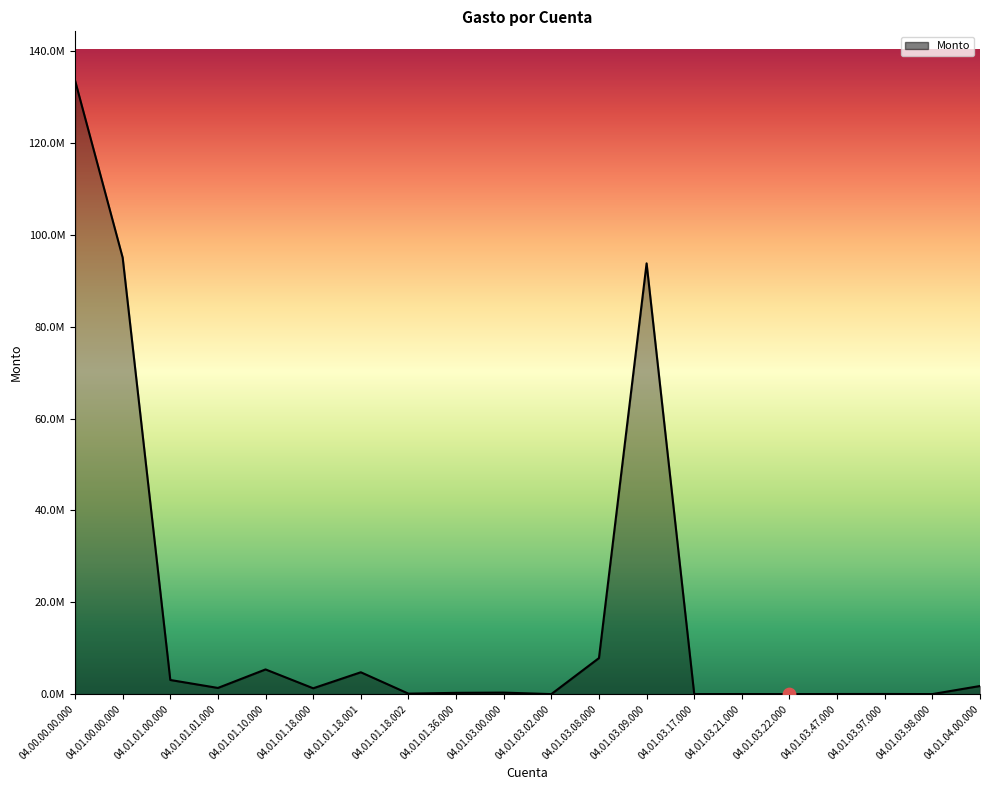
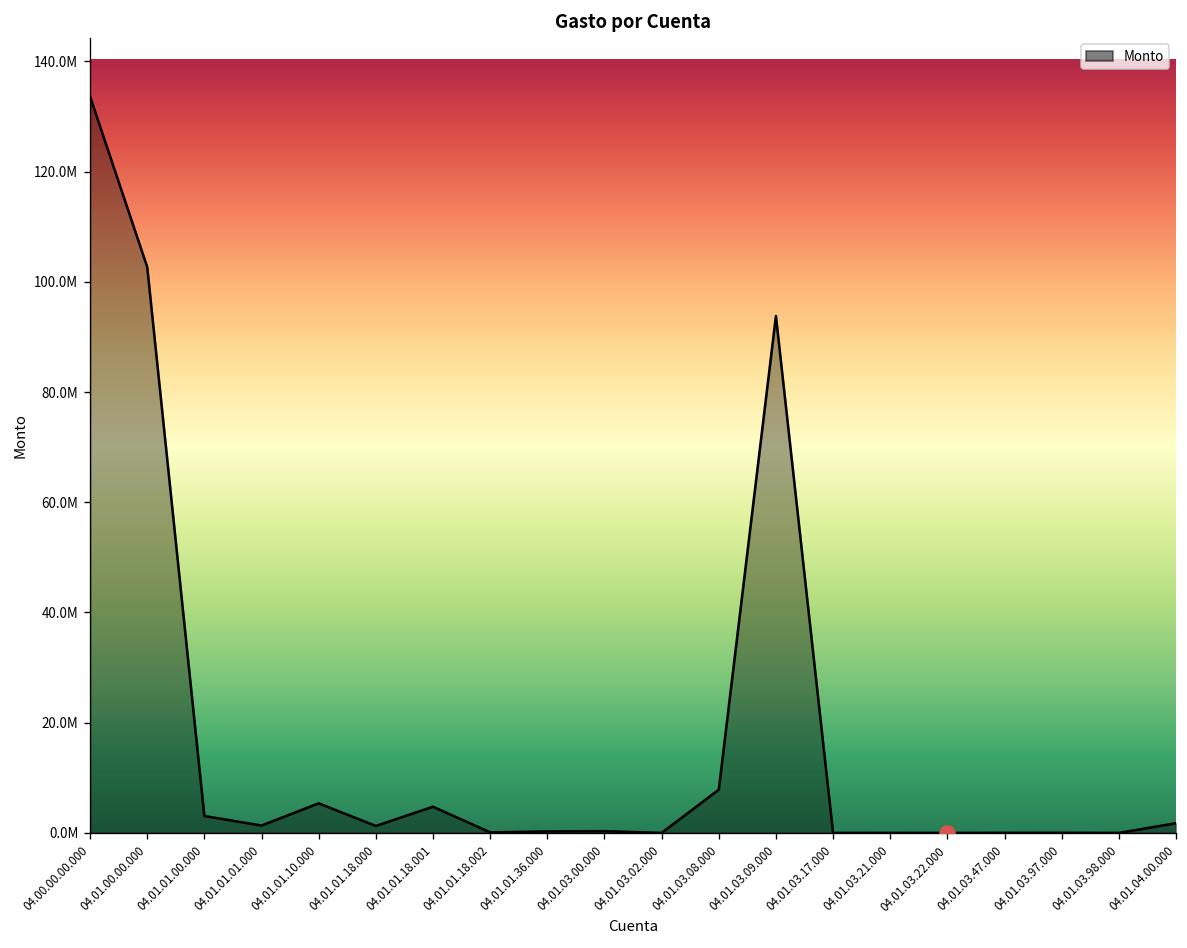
  {
    "Monto": {
      "04.00.00.00.000": 134000000,
-     "04.01.00.00.000": 95000000,
+     "04.01.00.00.000": 103000000,
      "04.01.01.00.000": 3000000,
      "04.01.01.01.000": 1000000,
      "04.01.01.10.000": 5000000,
      "04.01.01.18.000": 1000000,
      "04.01.01.18.001": 5000000,
      "04.01.01.18.002": 0,
      "04.01.01.36.000": 0,
      "04.01.03.00.000": 0,
      "04.01.03.02.000": 0,
      "04.01.03.08.000": 8000000,
      "04.01.03.09.000": 94000000,
      "04.01.03.17.000": 0,
      "04.01.03.21.000": 0,
      "04.01.03.47.000": 0,
      "04.01.03.97.000": 0,
      "04.01.03.98.000": 0,
      "04.01.04.00.000": 2000000
    }
  }
